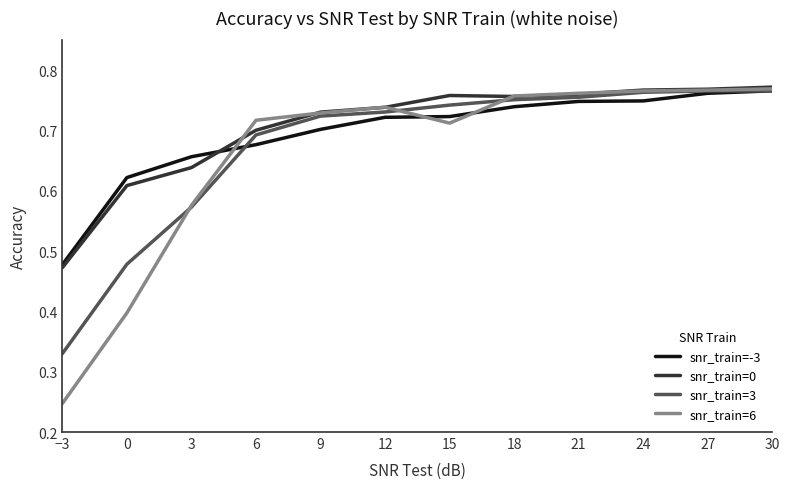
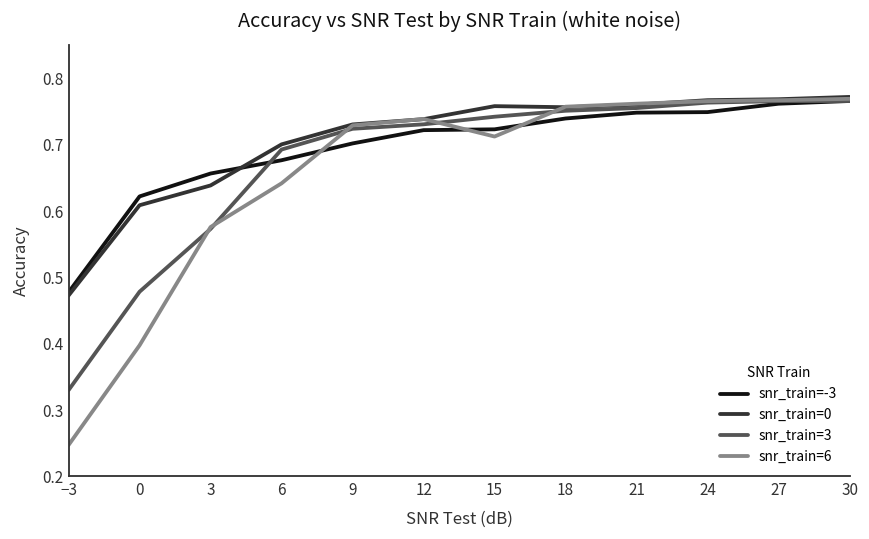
  {
    "snr_train=6": {
      "−3": 0.25,
      "0": 0.40,
-     "6": 0.72,
+     "6": 0.64,
      "15": 0.71
    }
  }
